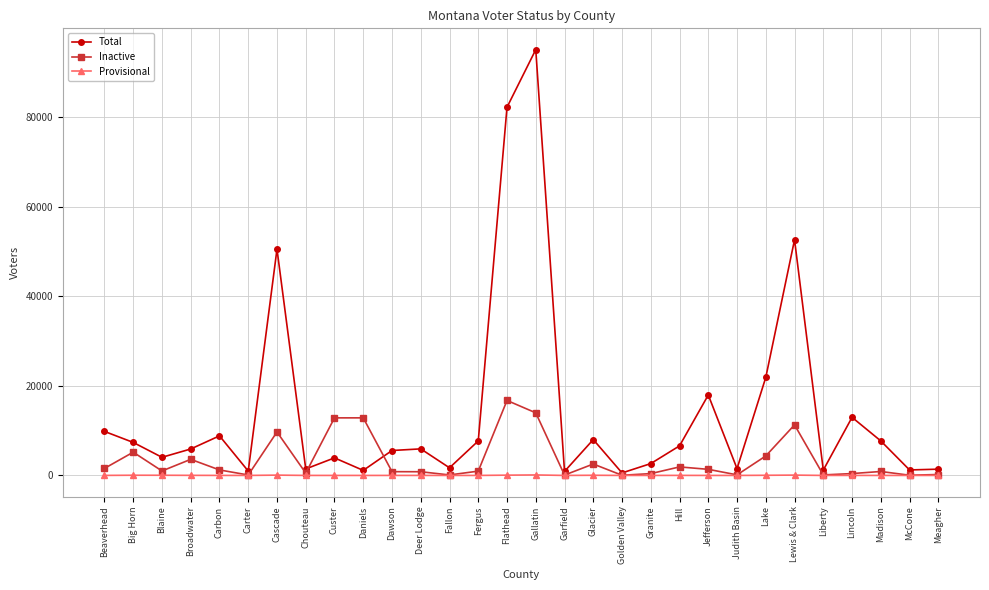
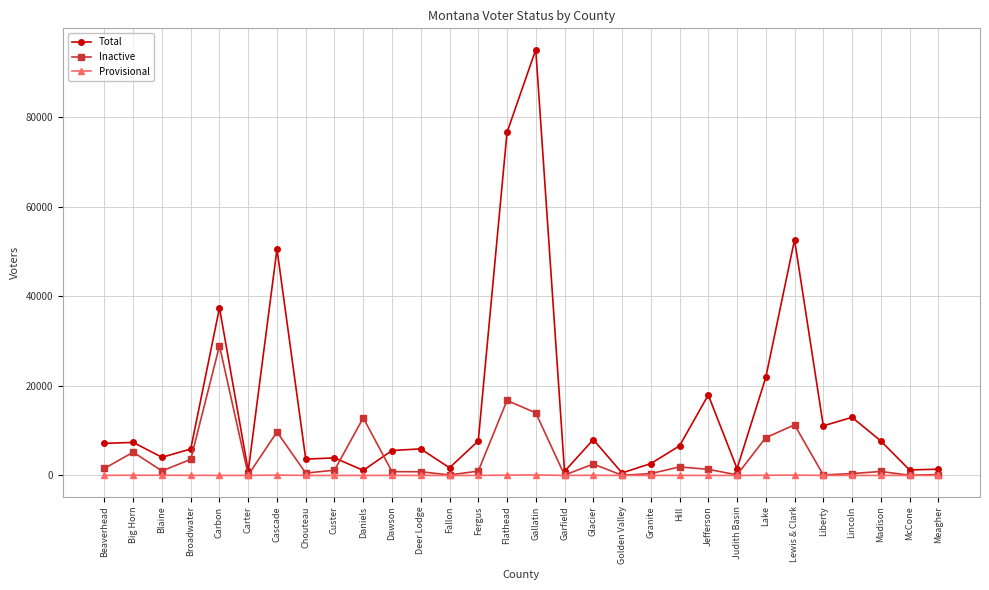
  {
    "Total": {
-     "Beaverhead": 10000,
+     "Beaverhead": 7000,
      "Big Horn": 7000,
      "Blaine": 4000,
      "Broadwater": 6000,
-     "Carbon": 9000,
+     "Carbon": 37000,
      "Carter": 1000,
      "Cascade": 50000,
-     "Chouteau": 1000,
+     "Chouteau": 4000,
      "Custer": 4000,
      "Daniels": 1000,
      "Dawson": 6000,
      "Deer Lodge": 6000,
      "Fallon": 2000,
      "Fergus": 8000,
-     "Flathead": 82000,
+     "Flathead": 77000,
      "Gallatin": 95000,
      "Garfield": 1000,
      "Glacier": 8000,
      "Granite": 3000,
      "Hill": 7000,
      "Jefferson": 18000,
      "Judith Basin": 2000,
      "Lake": 22000,
      "Lewis & Clark": 53000,
-     "Liberty": 1000,
+     "Liberty": 11000,
      "Lincoln": 13000,
      "Madison": 8000,
      "McCone": 1000,
      "Meagher": 1000
    },
    "Inactive": {
      "Beaverhead": 2000,
      "Big Horn": 5000,
      "Blaine": 1000,
      "Broadwater": 4000,
-     "Carbon": 1000,
+     "Carbon": 29000,
      "Cascade": 10000,
-     "Custer": 13000,
+     "Custer": 1000,
      "Daniels": 13000,
      "Dawson": 1000,
      "Deer Lodge": 1000,
      "Fergus": 1000,
      "Flathead": 17000,
      "Gallatin": 14000,
      "Glacier": 3000,
      "Hill": 2000,
      "Jefferson": 1000,
-     "Lake": 4000,
+     "Lake": 8000,
      "Lewis & Clark": 11000,
      "Madison": 1000
    },
    "Provisional": {
      "Beaverhead": 0,
      "Big Horn": 0,
      "Blaine": 0,
      "Broadwater": 0,
      "Carbon": 0,
      "Cascade": 0,
      "Custer": 0,
      "Daniels": 0,
      "Dawson": 0,
      "Deer Lodge": 0,
      "Fergus": 0,
      "Flathead": 0,
      "Gallatin": 0,
      "Glacier": 0,
      "Hill": 0,
      "Jefferson": 0,
      "Lake": 0,
      "Lewis & Clark": 0,
      "Madison": 0
    }
  }
